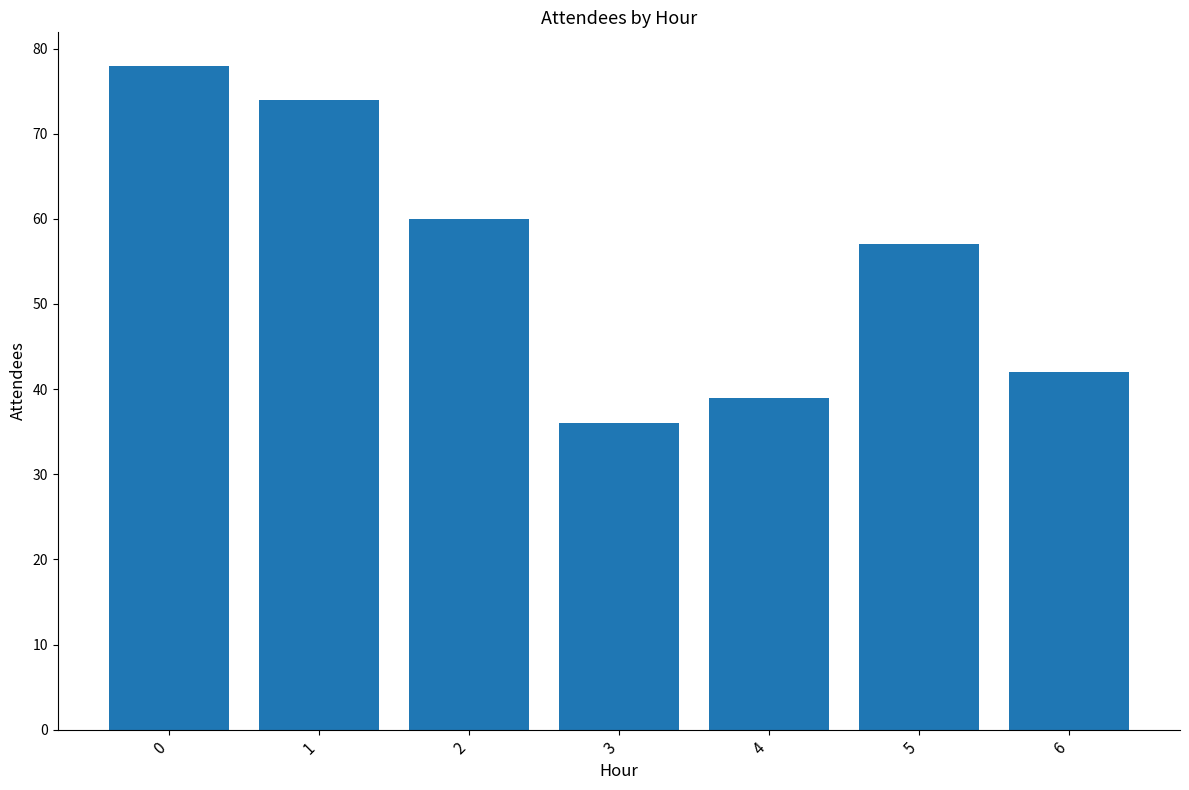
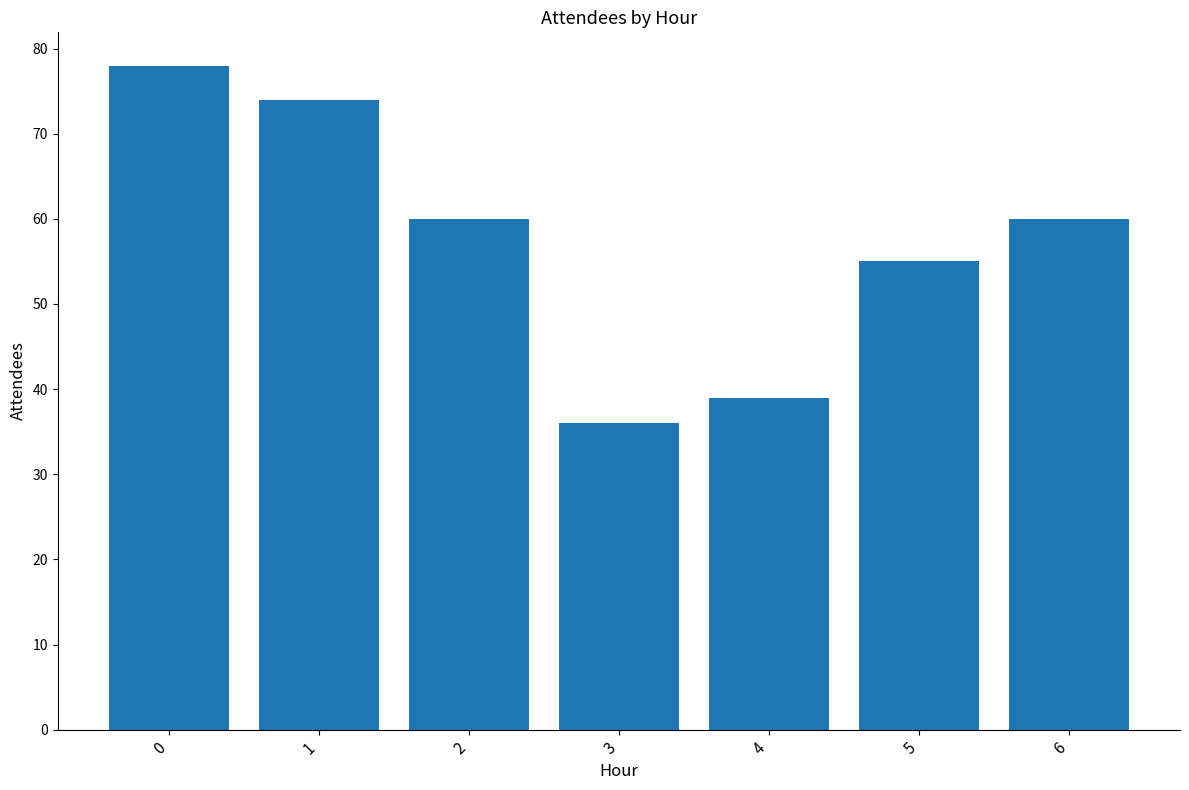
  {
    "0": 78,
    "1": 74,
    "2": 60,
    "3": 36,
    "4": 39,
-   "5": 57,
-   "6": 42
+   "5": 55,
+   "6": 60
  }
